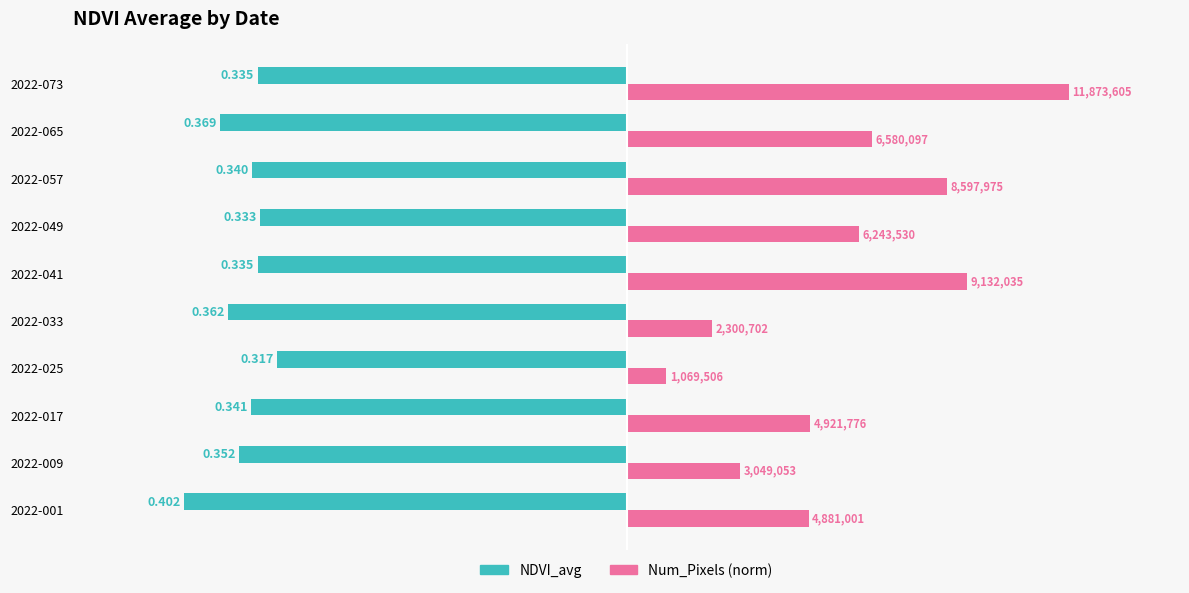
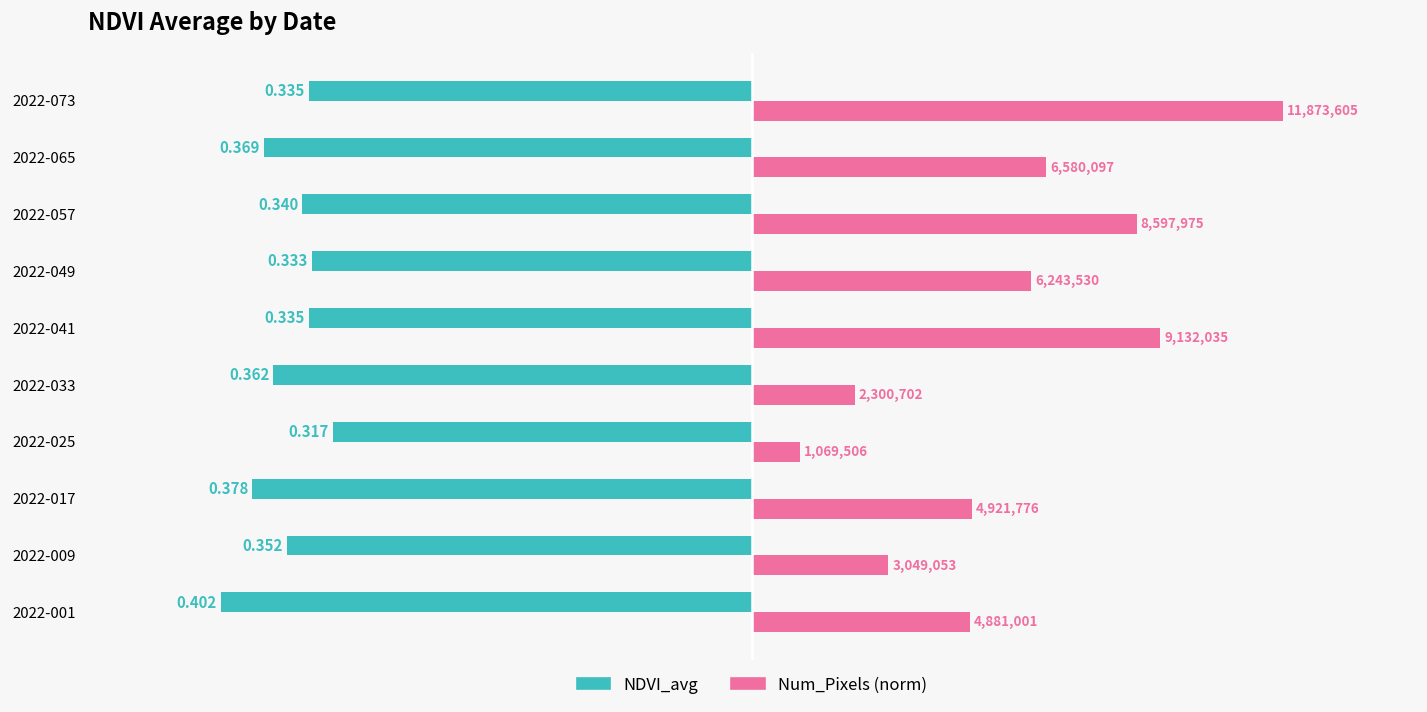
  {
    "NDVI_avg": {
-     "2022-017": 0.341
+     "2022-017": 0.378
    }
  }
